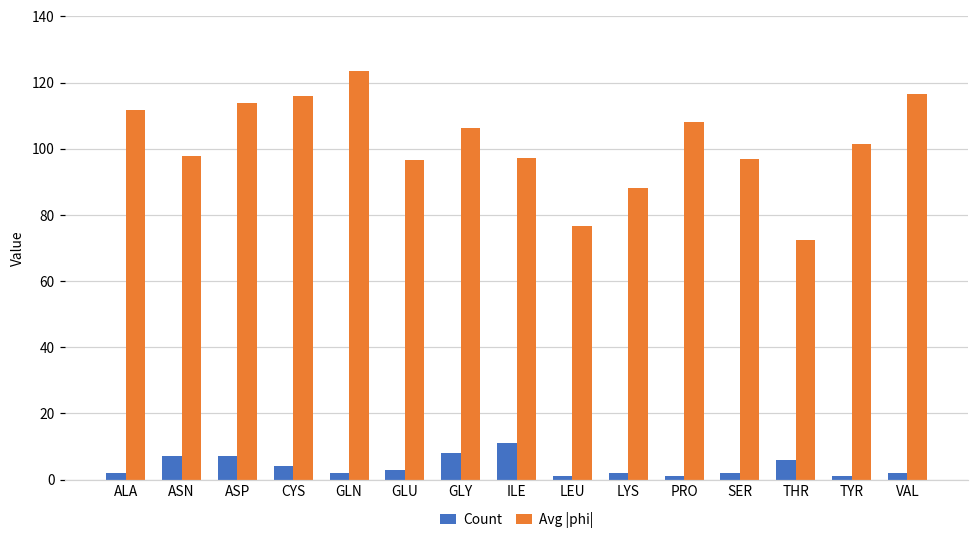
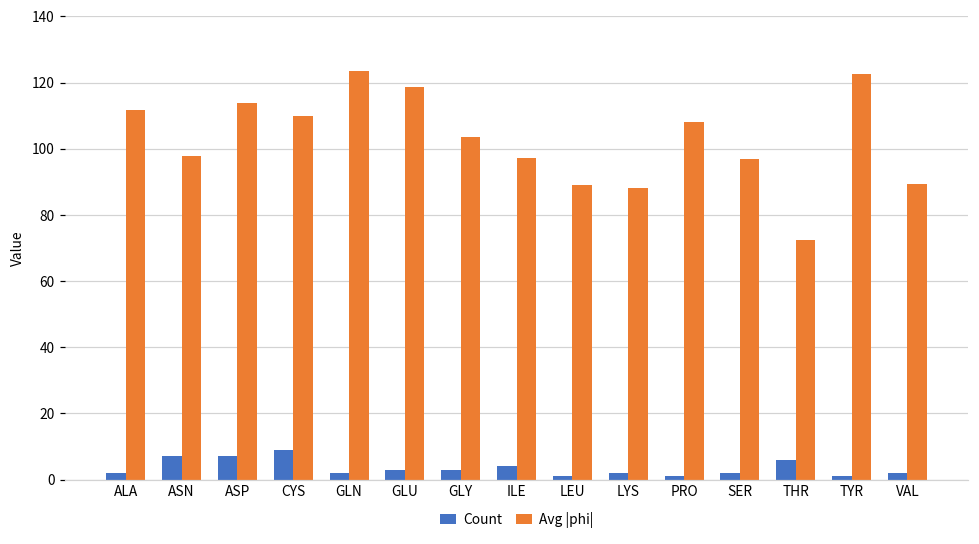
  {
    "Count": {
      "ALA": 2,
      "ASN": 7,
      "ASP": 7,
-     "CYS": 4,
+     "CYS": 9,
      "GLN": 2,
      "GLU": 3,
-     "GLY": 8,
-     "ILE": 11,
+     "GLY": 3,
+     "ILE": 4,
      "LEU": 1,
      "LYS": 2,
      "PRO": 1,
      "SER": 2,
      "THR": 6,
      "TYR": 1,
      "VAL": 2
    },
    "Avg |phi|": {
      "ALA": 112,
      "ASN": 98,
      "ASP": 114,
-     "CYS": 116,
+     "CYS": 110,
      "GLN": 124,
-     "GLU": 97,
-     "GLY": 106,
+     "GLU": 119,
+     "GLY": 104,
      "ILE": 97,
-     "LEU": 77,
+     "LEU": 89,
      "LYS": 88,
      "PRO": 108,
      "SER": 97,
      "THR": 72,
-     "TYR": 101,
-     "VAL": 116
+     "TYR": 122,
+     "VAL": 89
    }
  }
